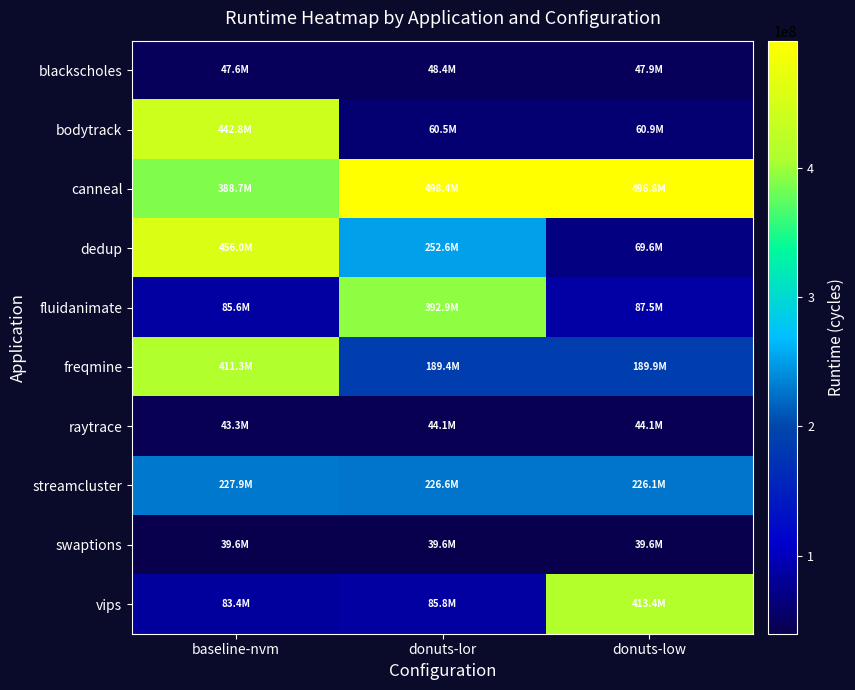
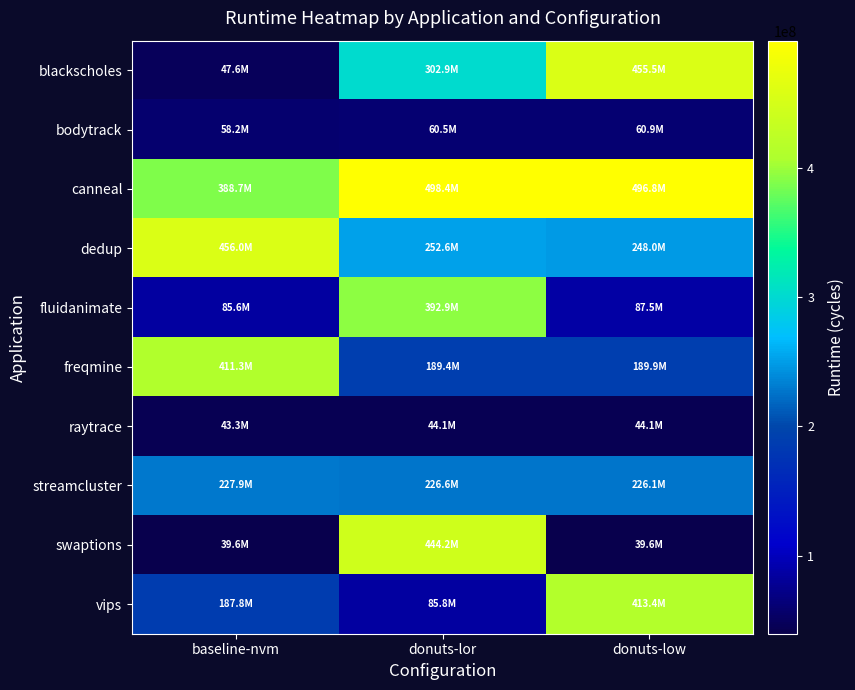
  {
    "blackscholes": {
      "baseline-nvm": "47.6M",
-     "donuts-lor": "48.4M",
-     "donuts-low": "47.9M"
+     "donuts-lor": "302.9M",
+     "donuts-low": "455.5M"
    },
    "bodytrack": {
-     "baseline-nvm": "442.8M",
+     "baseline-nvm": "58.2M",
      "donuts-lor": "60.5M",
      "donuts-low": "60.9M"
    },
    "canneal": {
      "baseline-nvm": "388.7M",
      "donuts-lor": "498.4M",
      "donuts-low": "496.8M"
    },
    "dedup": {
      "baseline-nvm": "456.0M",
      "donuts-lor": "252.6M",
-     "donuts-low": "69.6M"
+     "donuts-low": "248.0M"
    },
    "fluidanimate": {
      "baseline-nvm": "85.6M",
      "donuts-lor": "392.9M",
      "donuts-low": "87.5M"
    },
    "freqmine": {
      "baseline-nvm": "411.3M",
      "donuts-lor": "189.4M",
      "donuts-low": "189.9M"
    },
    "raytrace": {
      "baseline-nvm": "43.3M",
      "donuts-lor": "44.1M",
      "donuts-low": "44.1M"
    },
    "streamcluster": {
      "baseline-nvm": "227.9M",
      "donuts-lor": "226.6M",
      "donuts-low": "226.1M"
    },
    "swaptions": {
      "baseline-nvm": "39.6M",
-     "donuts-lor": "39.6M",
+     "donuts-lor": "444.2M",
      "donuts-low": "39.6M"
    },
    "vips": {
-     "baseline-nvm": "83.4M",
+     "baseline-nvm": "187.8M",
      "donuts-lor": "85.8M",
      "donuts-low": "413.4M"
    }
  }
